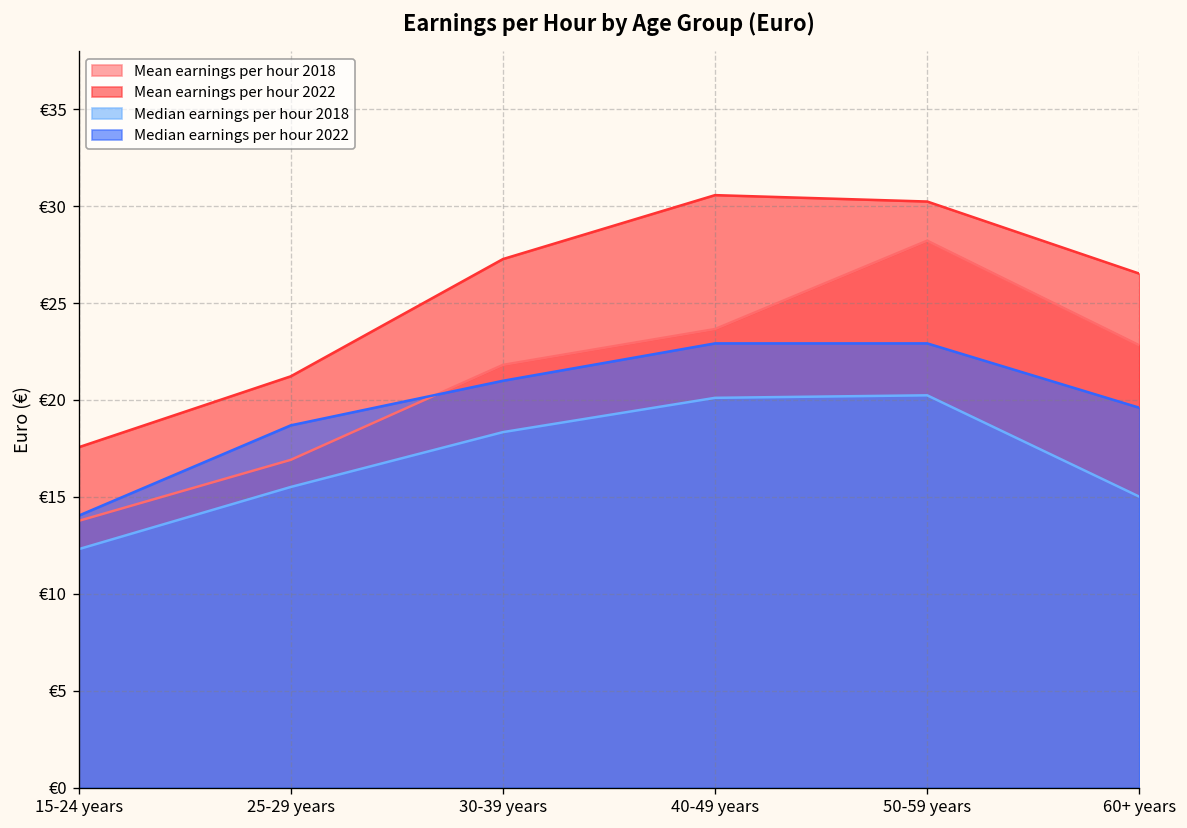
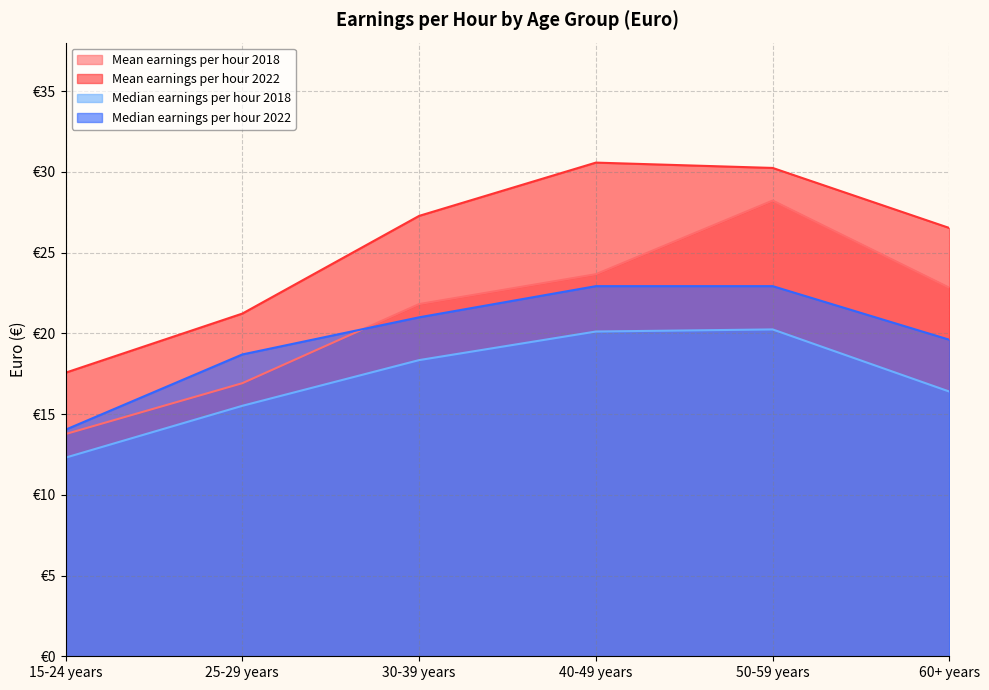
  {
    "Mean earnings per hour 2018": {
      "15-24 years": "€13.8",
      "25-29 years": "€16.9",
      "30-39 years": "€21.8",
      "40-49 years": "€23.7",
      "50-59 years": "€28.2",
      "60+ years": "€22.8"
    },
    "Mean earnings per hour 2022": {
      "15-24 years": "€17.6",
      "25-29 years": "€21.2",
      "30-39 years": "€27.3",
      "40-49 years": "€30.6",
      "50-59 years": "€30.2",
      "60+ years": "€26.5"
    },
    "Median earnings per hour 2018": {
      "15-24 years": "€12.3",
      "25-29 years": "€15.5",
      "30-39 years": "€18.3",
      "40-49 years": "€20.1",
      "50-59 years": "€20.2",
-     "60+ years": "€15.0"
+     "60+ years": "€16.4"
    },
    "Median earnings per hour 2022": {
      "15-24 years": "€14.0",
      "25-29 years": "€18.7",
      "30-39 years": "€21.0",
      "40-49 years": "€22.9",
      "50-59 years": "€22.9",
      "60+ years": "€19.6"
    }
  }
